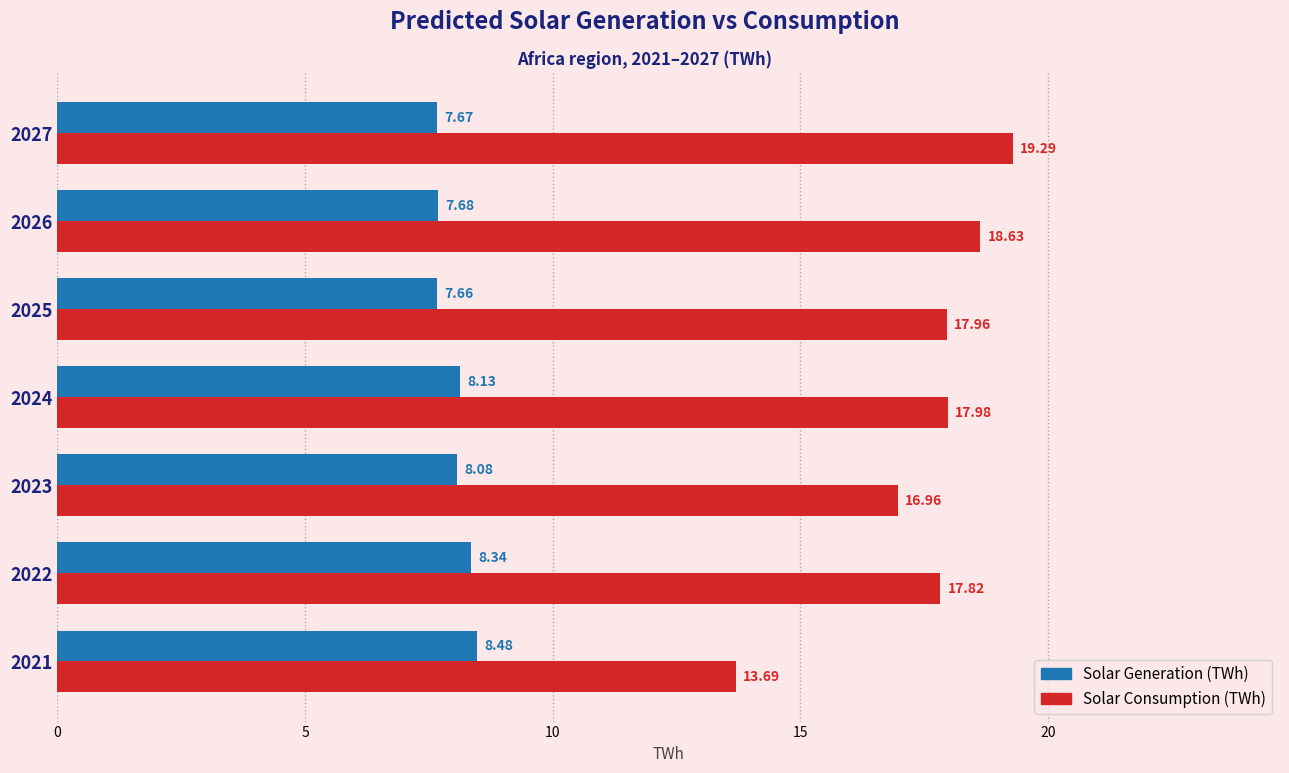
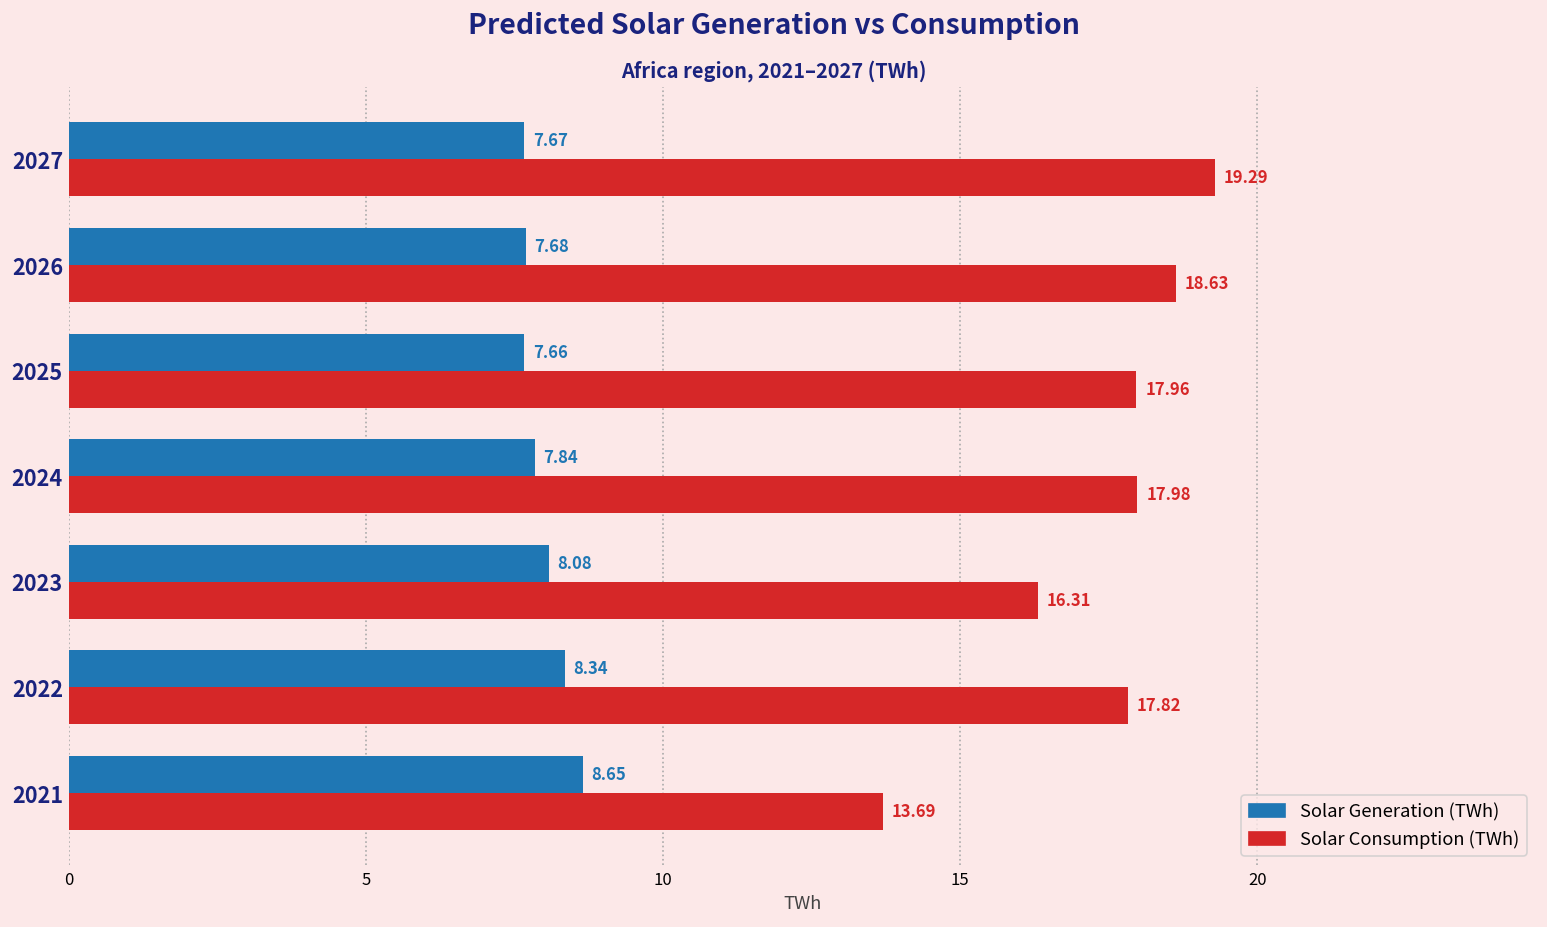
  {
    "Solar Generation (TWh)": {
      "2027": 7.67,
      "2026": 7.68,
      "2025": 7.66,
-     "2024": 8.13,
+     "2024": 7.84,
      "2023": 8.08,
      "2022": 8.34,
-     "2021": 8.48
+     "2021": 8.65
    },
    "Solar Consumption (TWh)": {
      "2027": 19.29,
      "2026": 18.63,
      "2025": 17.96,
      "2024": 17.98,
-     "2023": 16.96,
+     "2023": 16.31,
      "2022": 17.82,
      "2021": 13.69
    }
  }
